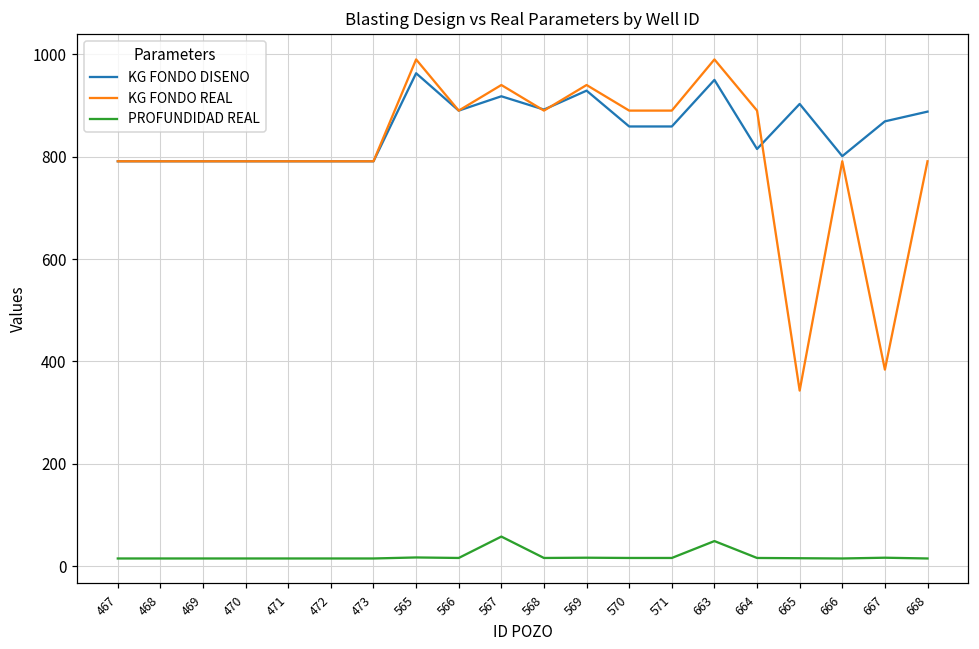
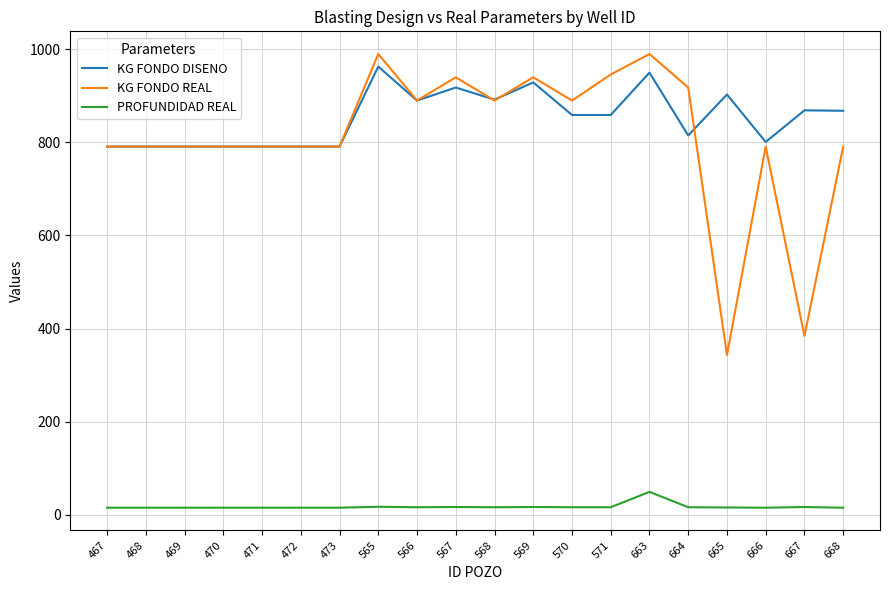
  {
    "KG FONDO DISENO": {
      "565": 960,
      "567": 920,
      "569": 930,
      "570": 860,
      "571": 860,
      "663": 950,
      "664": 820,
      "665": 900,
      "666": 800,
      "667": 870,
-     "668": 890
+     "668": 870
    },
    "KG FONDO REAL": {
      "565": 990,
      "567": 940,
      "569": 940,
      "570": 890,
-     "571": 890,
+     "571": 950,
      "663": 990,
-     "664": 890,
+     "664": 920,
      "665": 340,
      "666": 790,
      "667": 380,
      "668": 790
    },
    "PROFUNDIDAD REAL": {
      "467": 20,
      "468": 20,
      "469": 20,
      "470": 20,
      "471": 20,
      "472": 20,
      "473": 20,
      "565": 20,
      "566": 20,
-     "567": 60,
+     "567": 20,
      "568": 20,
      "569": 20,
      "570": 20,
      "571": 20,
      "663": 50,
      "664": 20,
      "665": 20,
      "666": 20,
      "667": 20,
      "668": 20
    }
  }
